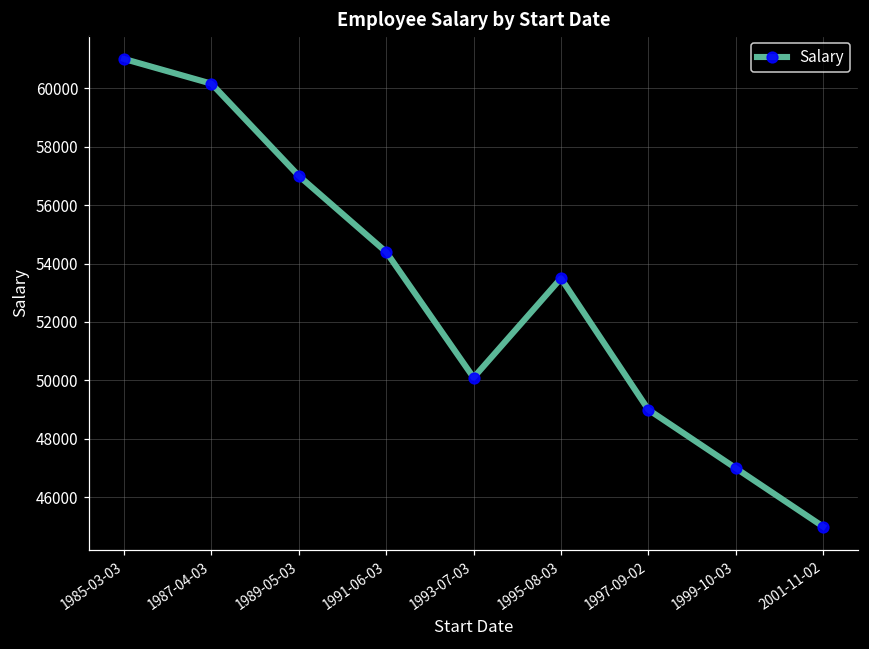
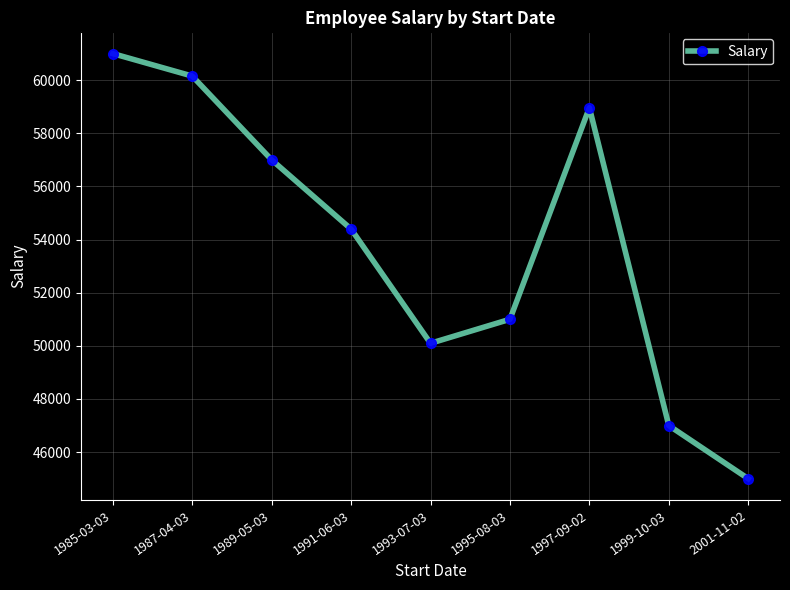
  {
    "1985-03-03": 61000,
    "1987-04-03": 60200,
    "1989-05-03": 57000,
    "1991-06-03": 54400,
    "1993-07-03": 50100,
-   "1995-08-03": 53500,
-   "1997-09-02": 49000,
+   "1995-08-03": 51000,
+   "1997-09-02": 59000,
    "1999-10-03": 47000,
    "2001-11-02": 45000
  }
